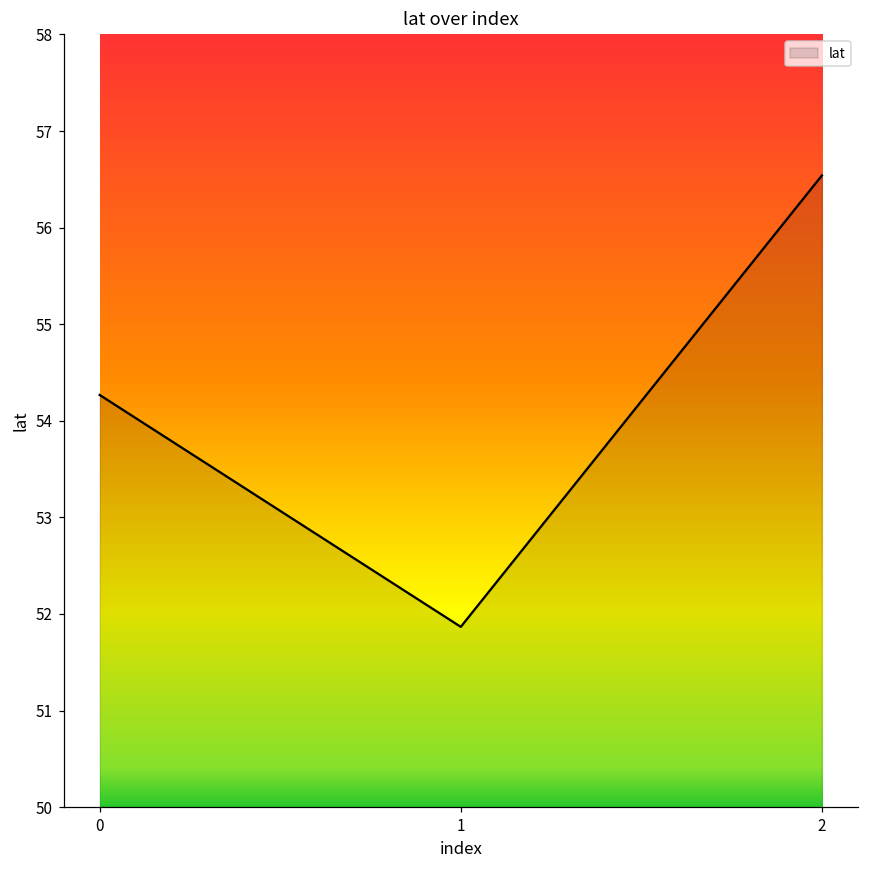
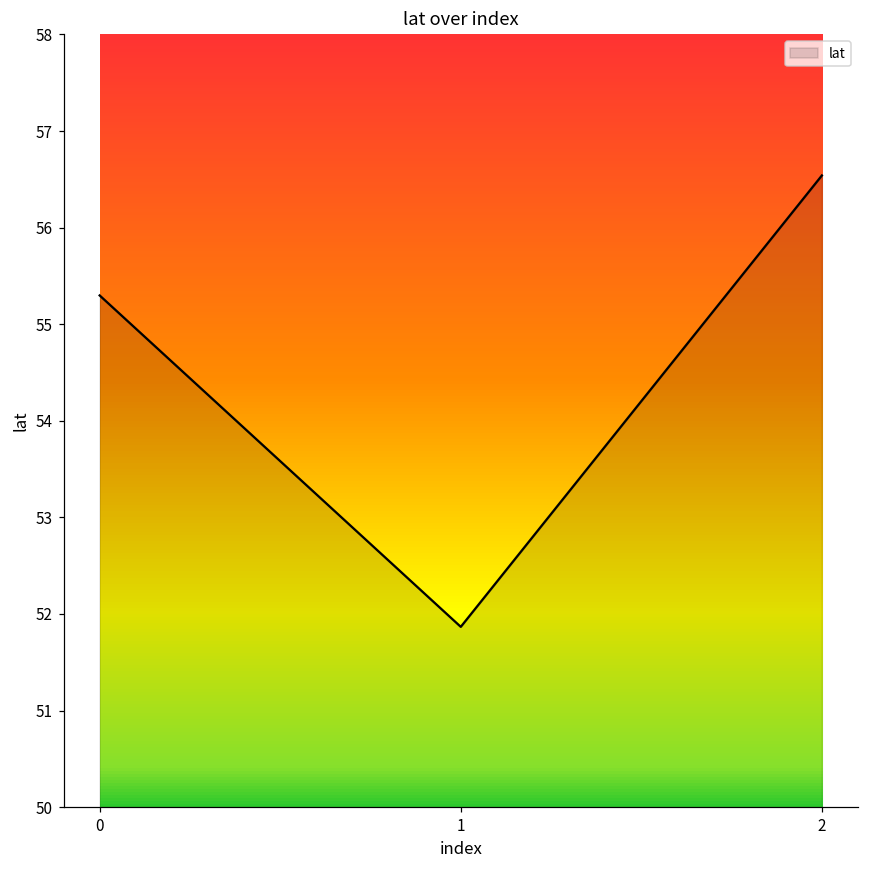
  {
-   "0": 54.3,
+   "0": 55.3,
    "1": 51.9,
    "2": 56.5
  }
